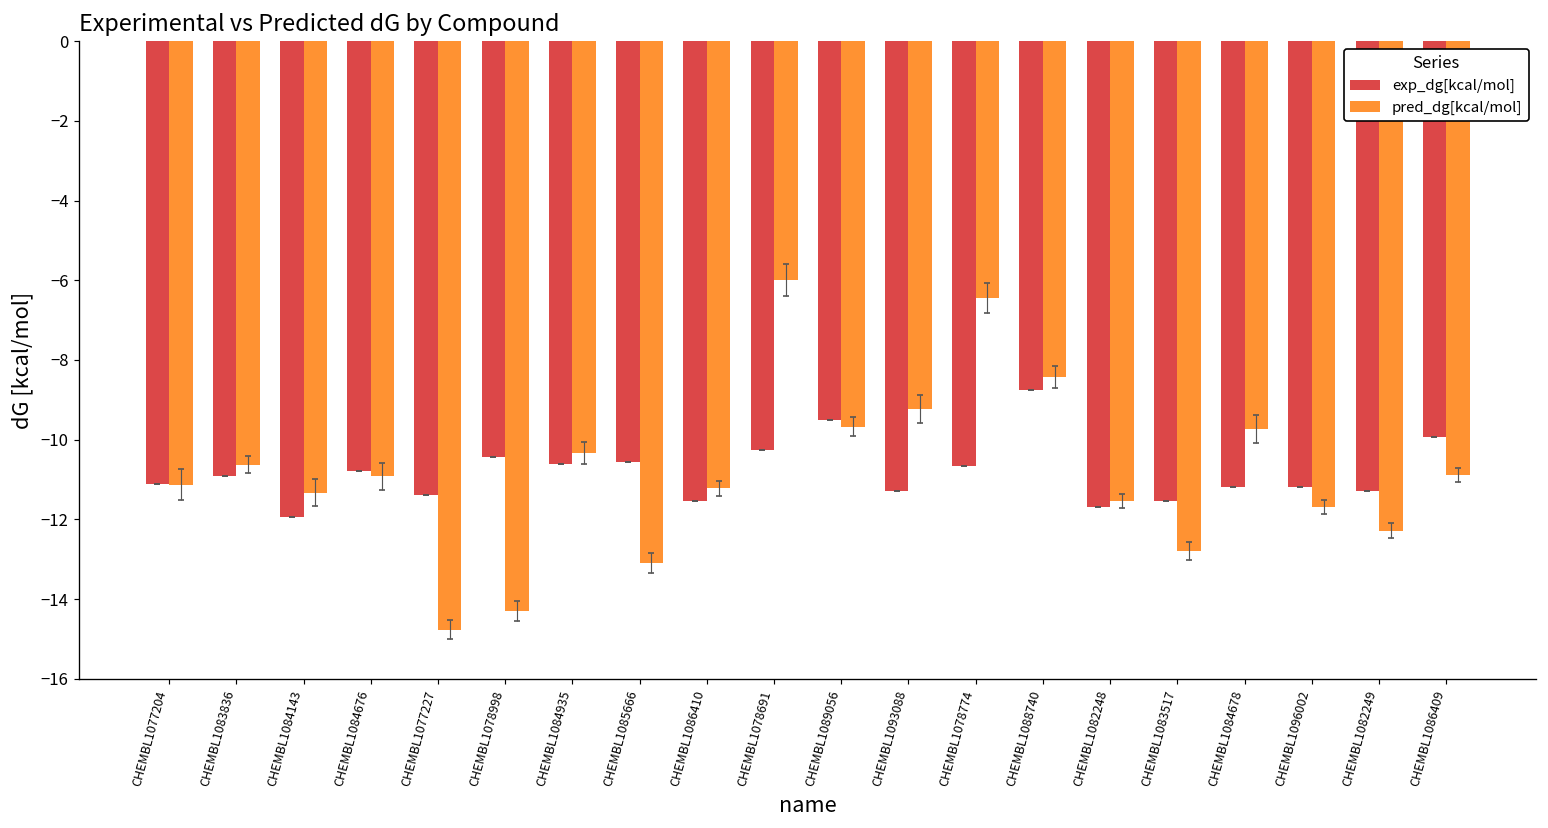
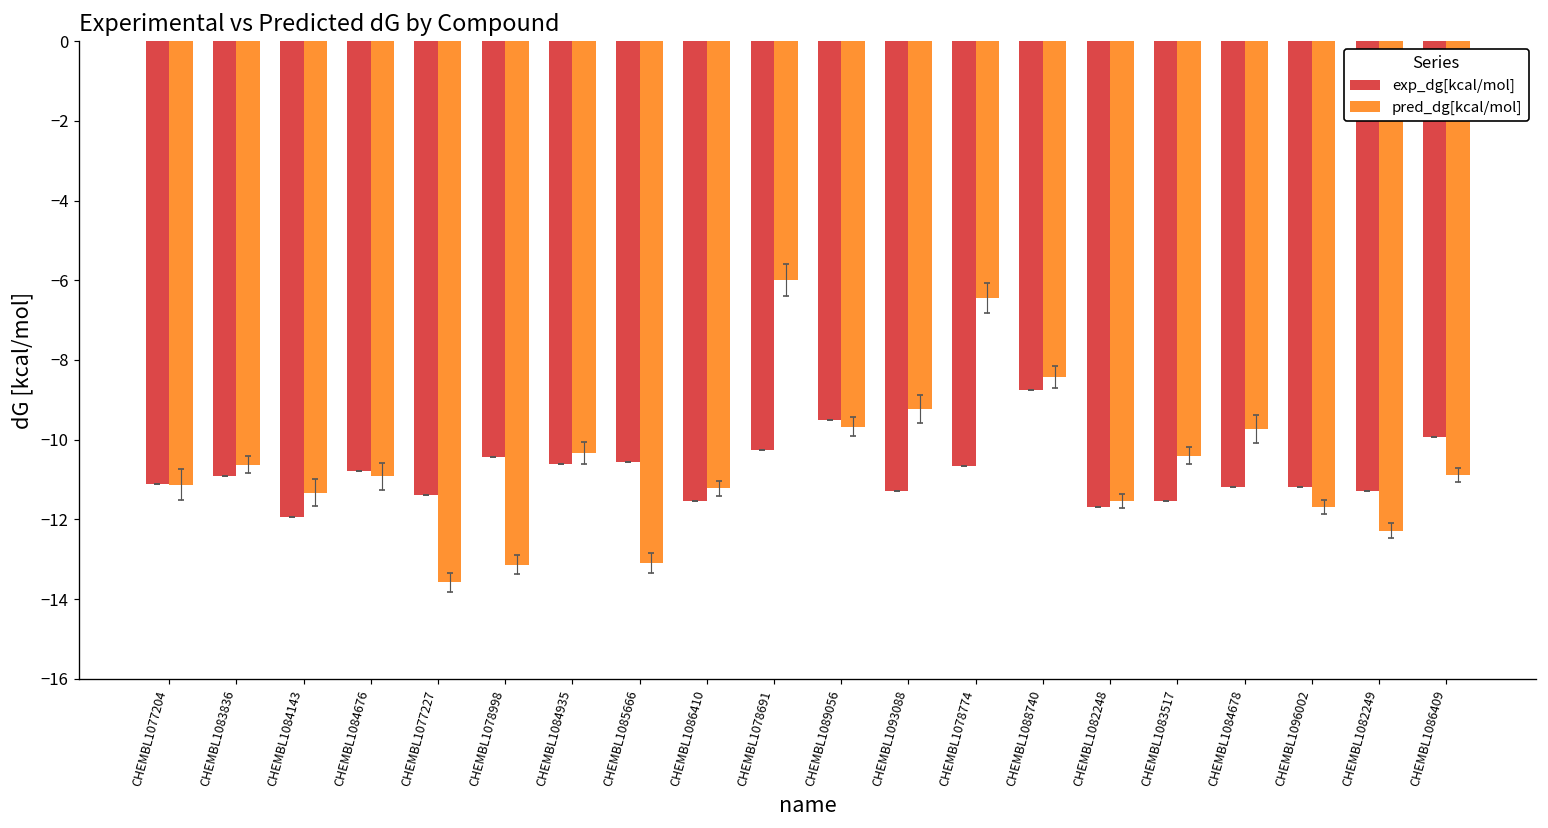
  {
    "exp_dg[kcal/mol]": {
      "CHEMBL1077204": -11.1,
      "CHEMBL1083836": -10.9,
      "CHEMBL1084143": -11.9,
      "CHEMBL1084676": -10.8,
      "CHEMBL1077227": -11.4,
      "CHEMBL1078998": -10.4,
      "CHEMBL1084935": -10.6,
      "CHEMBL1085666": -10.6,
      "CHEMBL1086410": -11.5,
      "CHEMBL1078691": -10.3,
      "CHEMBL1089056": -9.5,
      "CHEMBL1093088": -11.3,
      "CHEMBL1078774": -10.7,
      "CHEMBL1088740": -8.8,
      "CHEMBL1082248": -11.7,
      "CHEMBL1083517": -11.5,
      "CHEMBL1084678": -11.2,
      "CHEMBL1096002": -11.2,
      "CHEMBL1082249": -11.3,
      "CHEMBL1086409": -9.9
    },
    "pred_dg[kcal/mol]": {
      "CHEMBL1077204": -11.1,
      "CHEMBL1083836": -10.6,
      "CHEMBL1084143": -11.3,
      "CHEMBL1084676": -10.9,
-     "CHEMBL1077227": -14.8,
-     "CHEMBL1078998": -14.3,
+     "CHEMBL1077227": -13.6,
+     "CHEMBL1078998": -13.1,
      "CHEMBL1084935": -10.3,
      "CHEMBL1085666": -13.1,
      "CHEMBL1086410": -11.2,
      "CHEMBL1078691": -6.0,
      "CHEMBL1089056": -9.7,
      "CHEMBL1093088": -9.2,
      "CHEMBL1078774": -6.4,
      "CHEMBL1088740": -8.4,
      "CHEMBL1082248": -11.5,
-     "CHEMBL1083517": -12.8,
+     "CHEMBL1083517": -10.4,
      "CHEMBL1084678": -9.7,
      "CHEMBL1096002": -11.7,
      "CHEMBL1082249": -12.3,
      "CHEMBL1086409": -10.9
    }
  }
